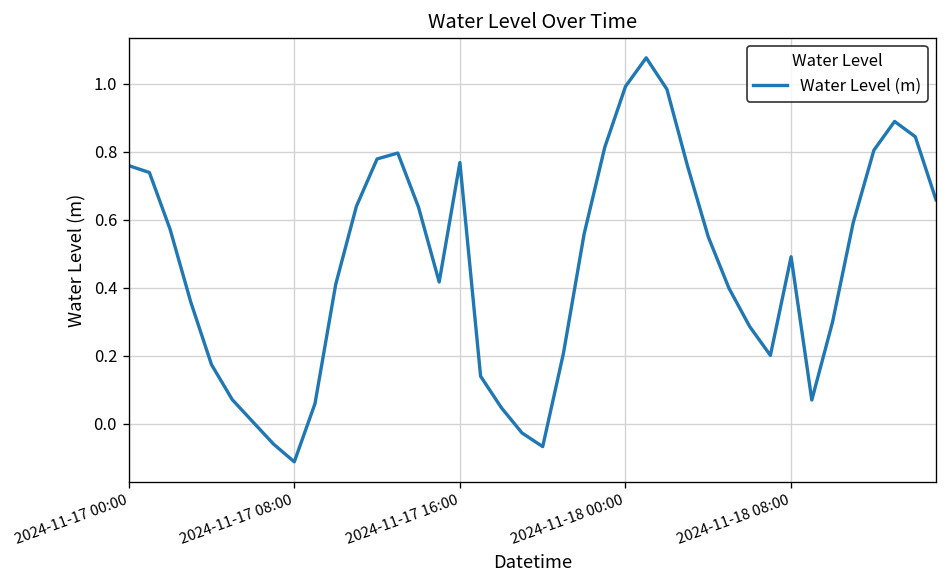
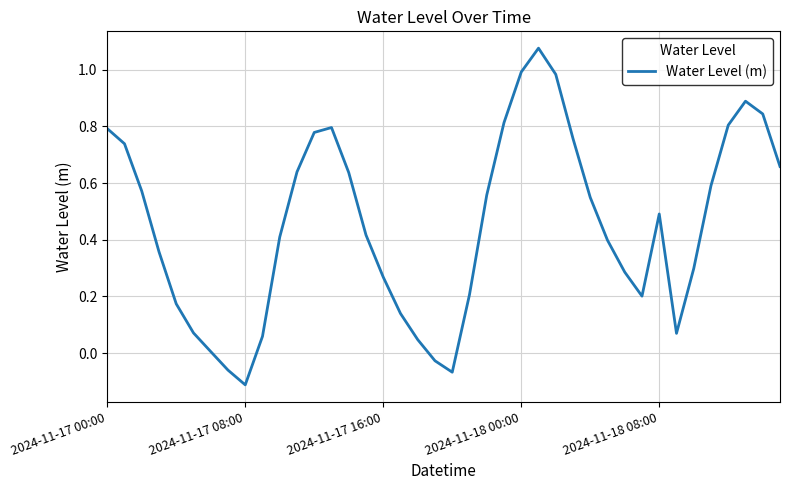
  {
-   "2024-11-17 00:00": 0.76,
+   "2024-11-17 00:00": 0.79,
    "2024-11-17 08:00": -0.11,
-   "2024-11-17 16:00": 0.77,
+   "2024-11-17 16:00": 0.27,
    "2024-11-18 00:00": 0.99,
    "2024-11-18 08:00": 0.49
  }
